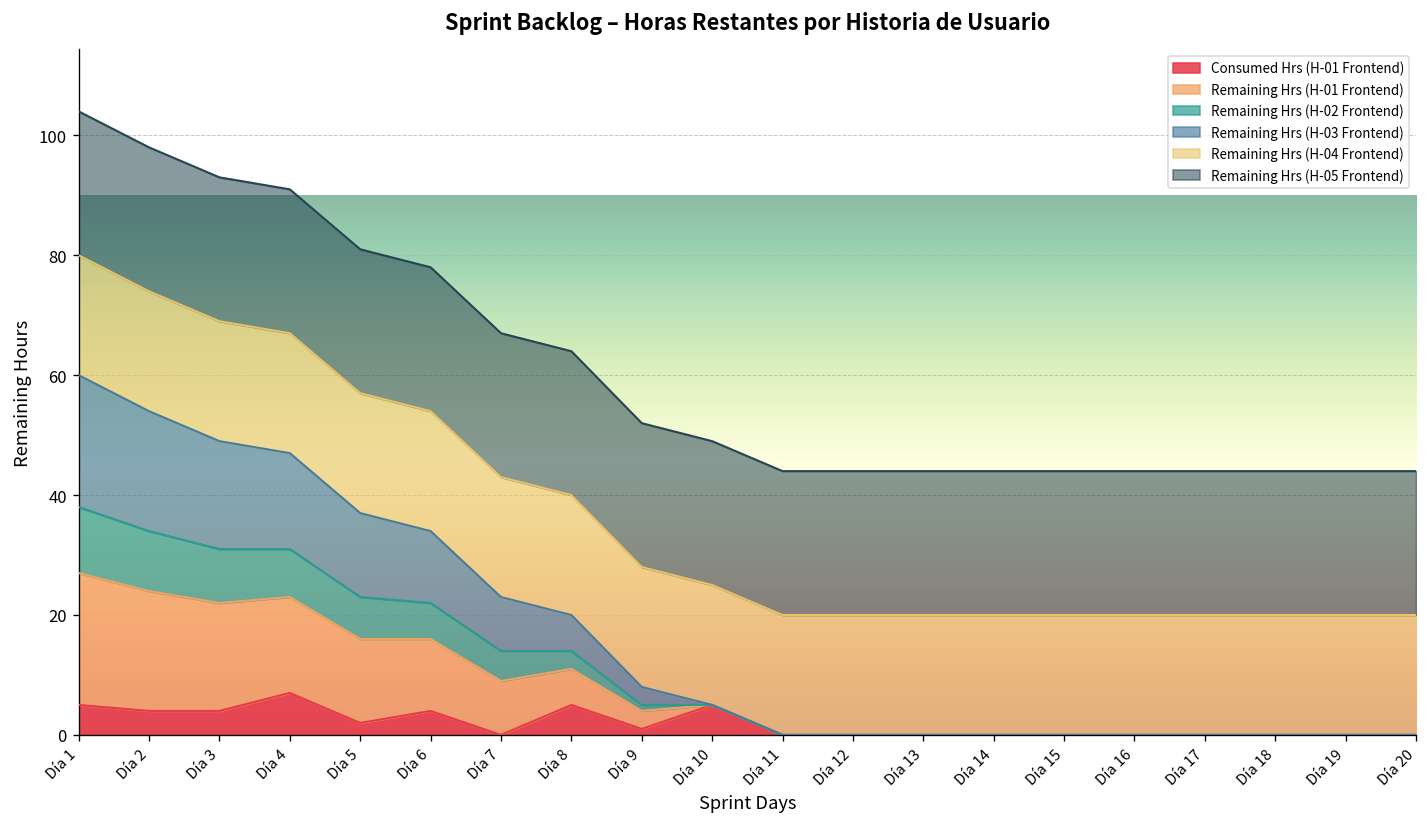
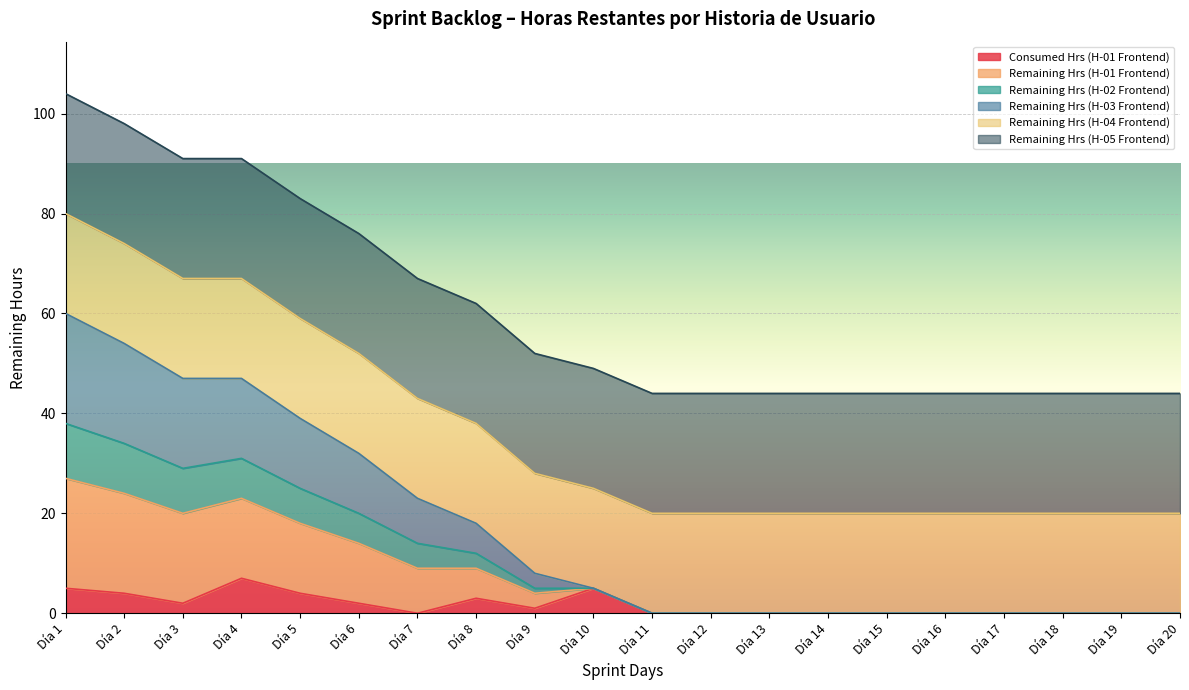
  {
    "Consumed Hrs (H-01 Frontend)": {
      "Día 1": 5,
      "Día 2": 4,
-     "Día 3": 4,
+     "Día 3": 2,
      "Día 4": 7,
-     "Día 5": 2,
-     "Día 6": 4,
+     "Día 5": 4,
+     "Día 6": 2,
      "Día 7": 0,
-     "Día 8": 5,
+     "Día 8": 3,
      "Día 9": 1
    }
  }
